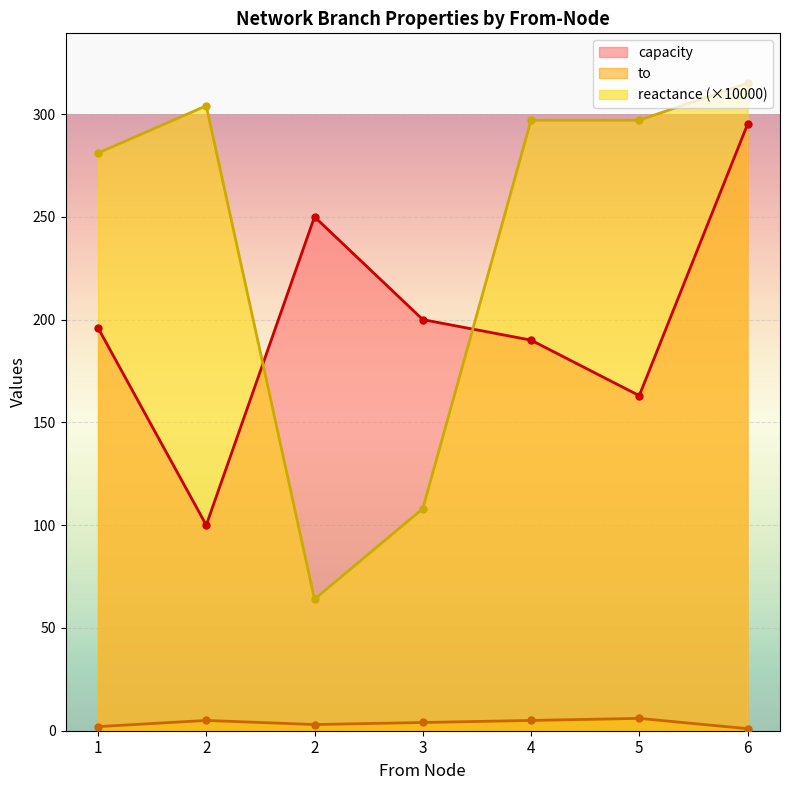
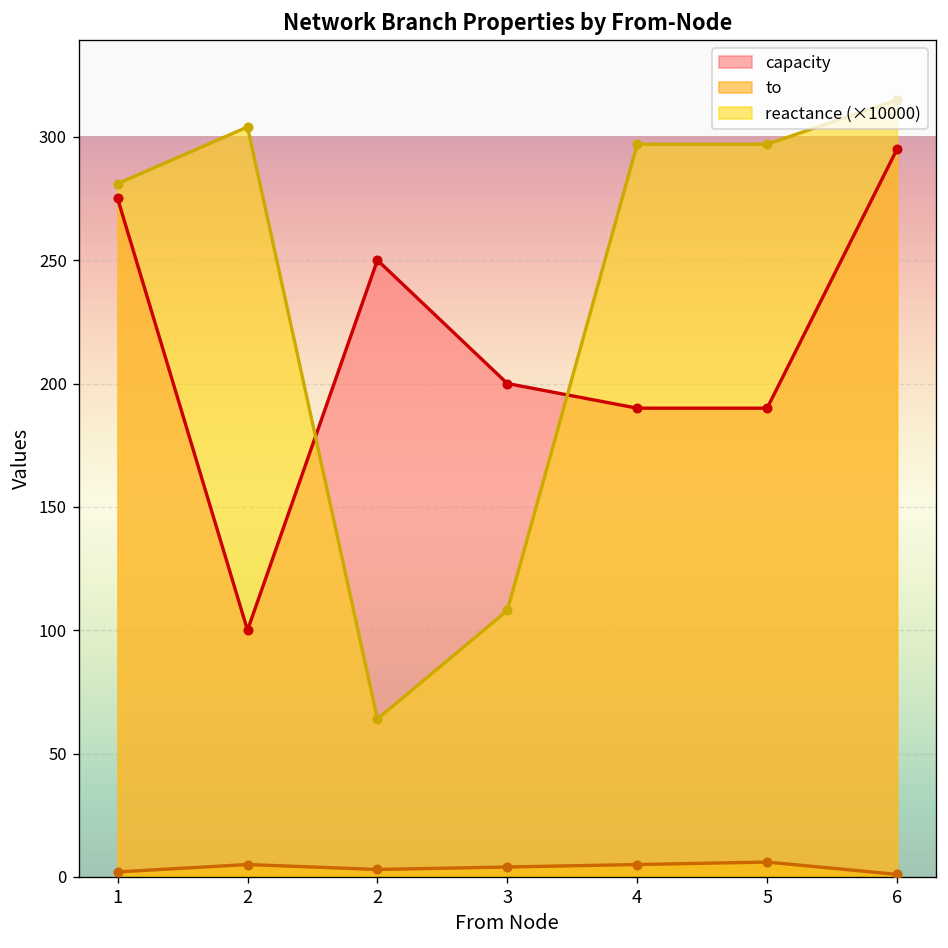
  {
    "capacity": {
-     "1": 196,
+     "1": 275,
      "3": 200,
      "4": 190,
-     "5": 163,
+     "5": 190,
      "6": 295
    }
  }
